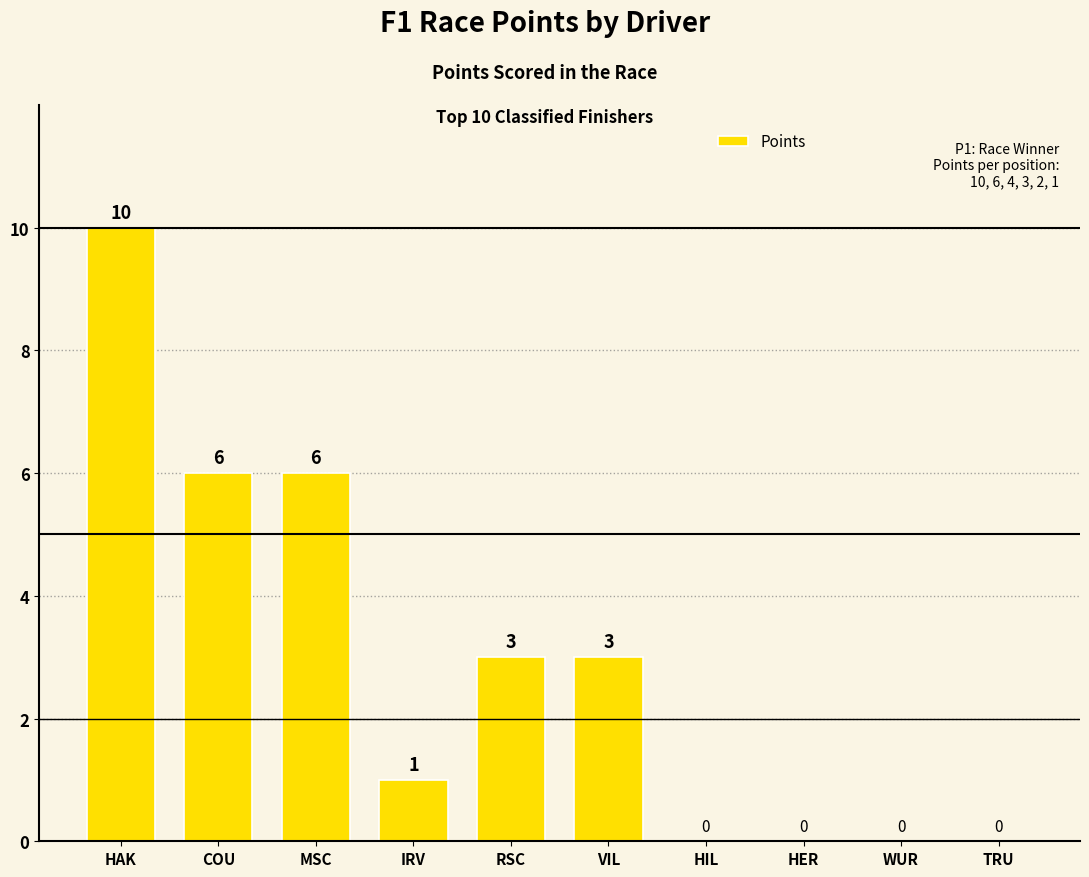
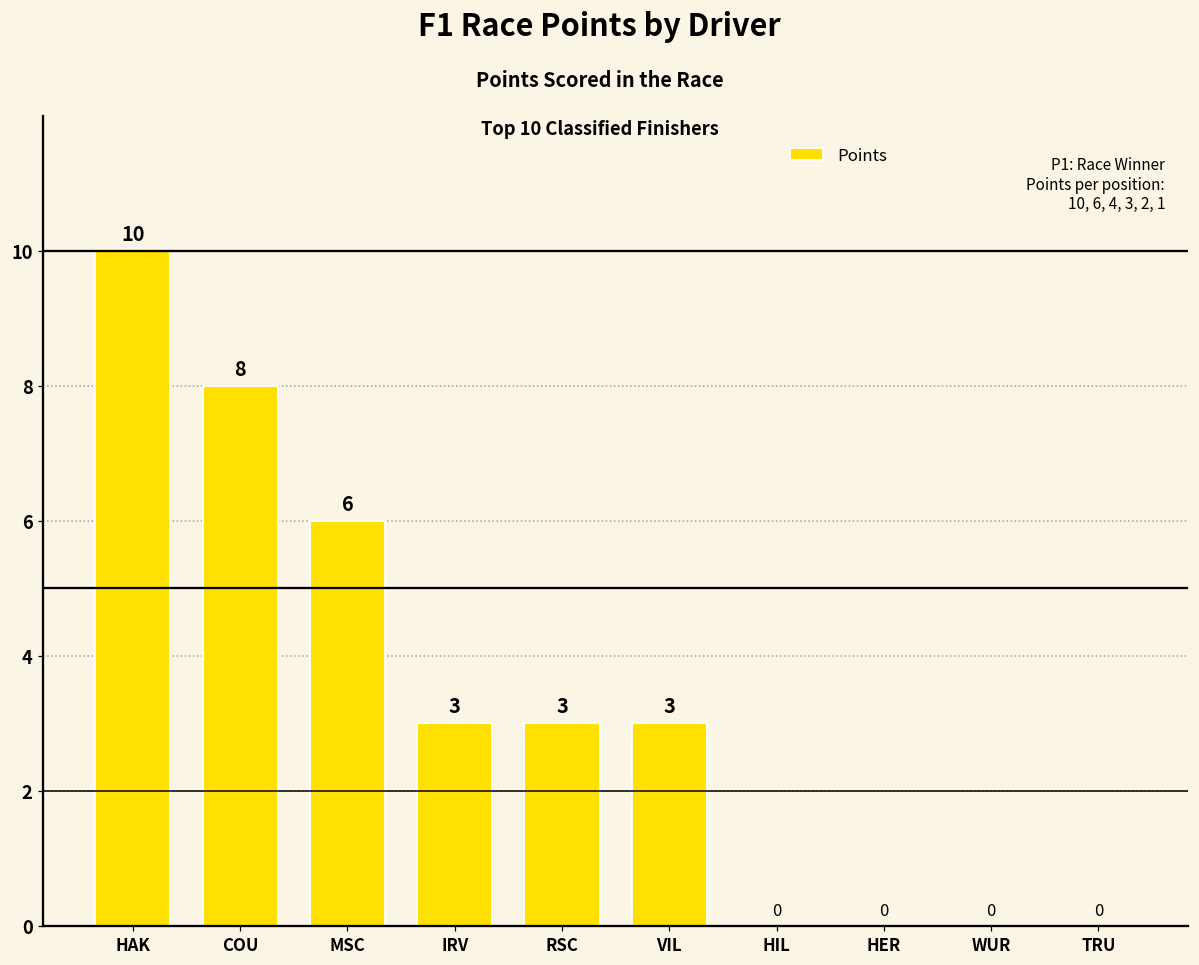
  {
    "HAK": 10,
-   "COU": 6,
+   "COU": 8,
    "MSC": 6,
-   "IRV": 1,
+   "IRV": 3,
    "RSC": 3,
    "VIL": 3,
    "HIL": 0,
    "HER": 0,
    "WUR": 0,
    "TRU": 0
  }
